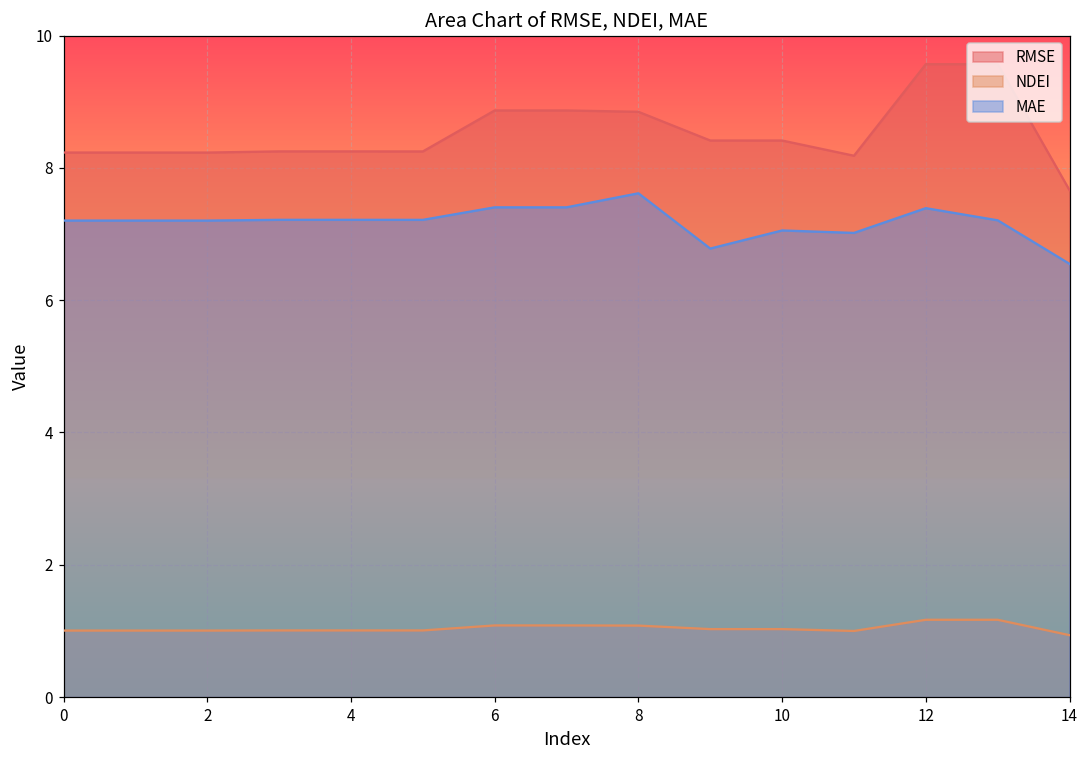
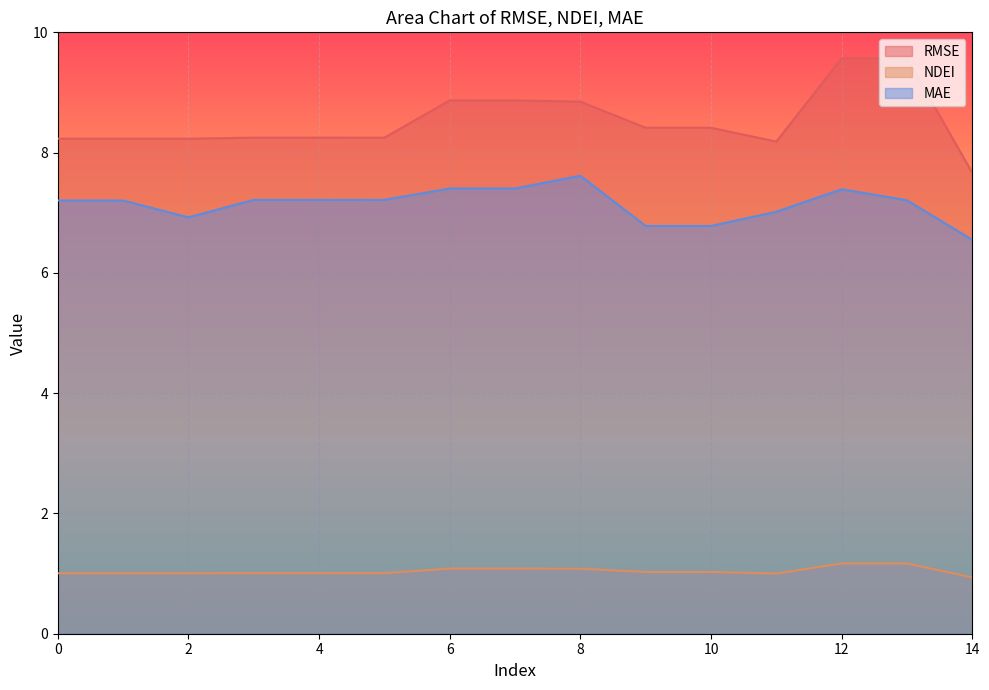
  {
    "MAE": {
      "0": 7.2,
-     "2": 7.2,
+     "2": 6.9,
      "4": 7.2,
      "6": 7.4,
      "8": 7.6,
-     "10": 7.1,
+     "10": 6.8,
      "12": 7.4,
      "14": 6.5
    }
  }
